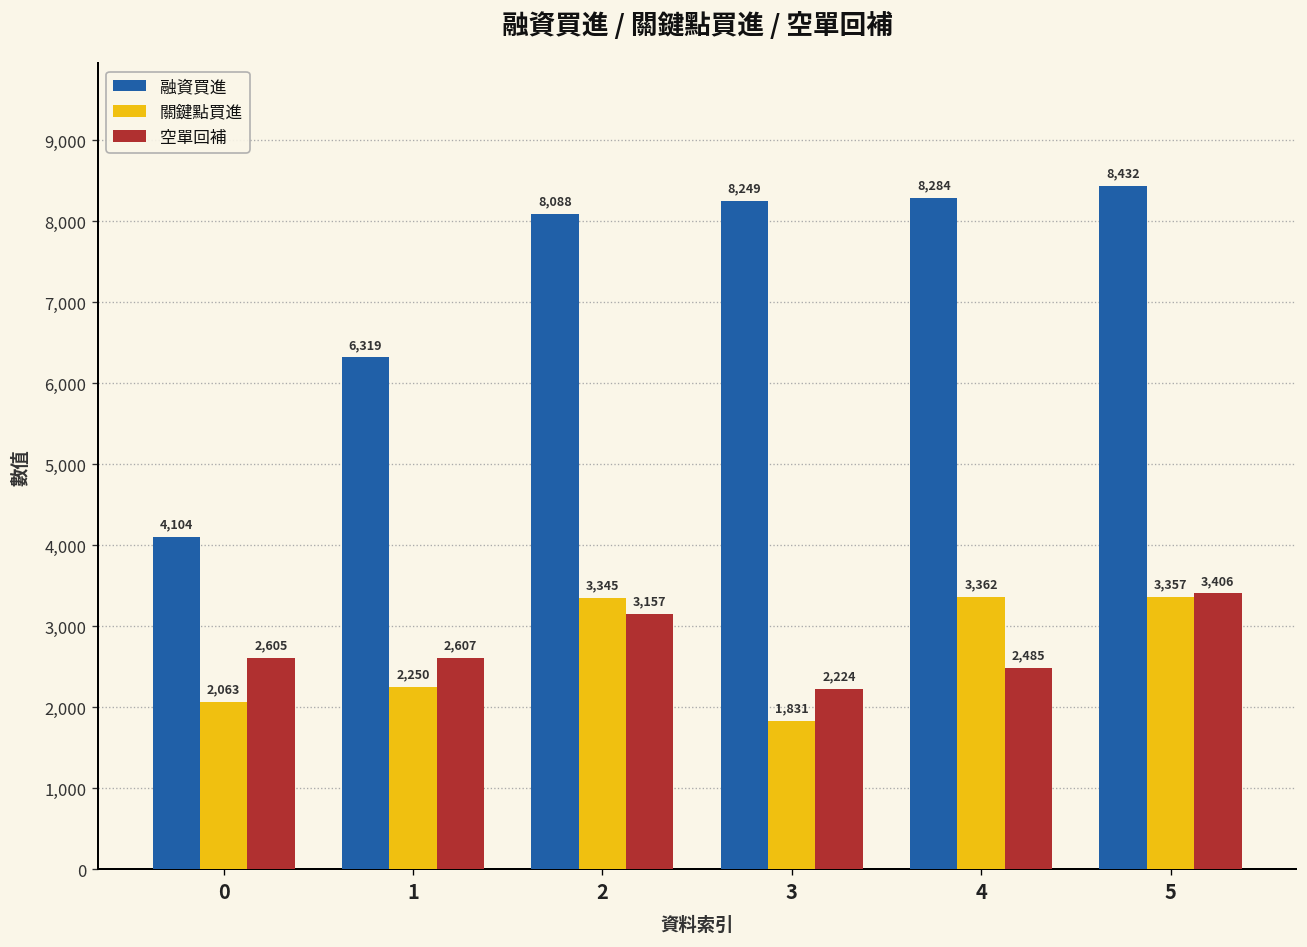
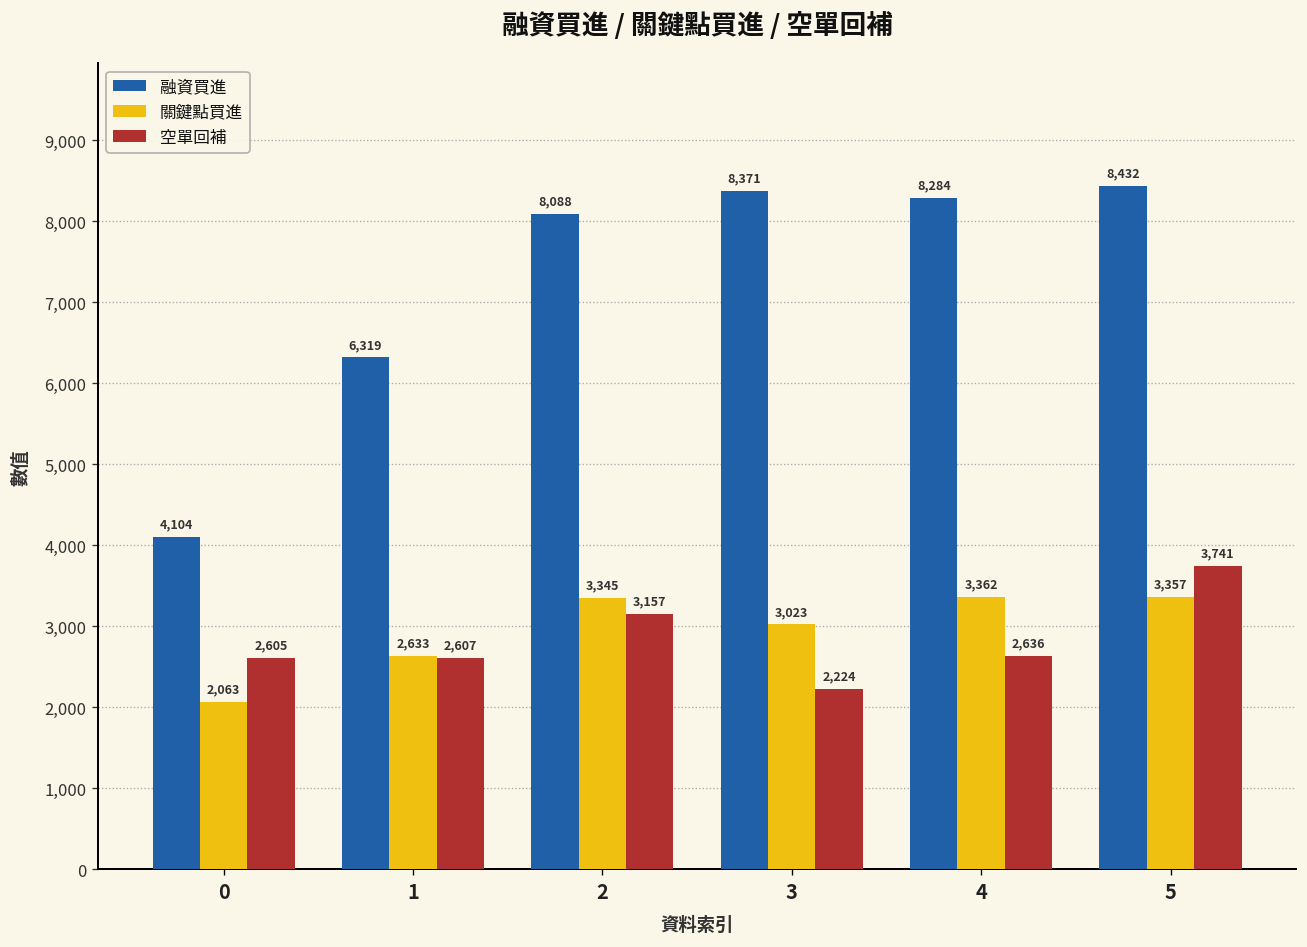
  {
    "融資買進": {
      "0": "4,104",
      "1": "6,319",
      "2": "8,088",
-     "3": "8,249",
+     "3": "8,371",
      "4": "8,284",
      "5": "8,432"
    },
    "關鍵點買進": {
      "0": "2,063",
-     "1": "2,250",
+     "1": "2,633",
      "2": "3,345",
-     "3": "1,831",
+     "3": "3,023",
      "4": "3,362",
      "5": "3,357"
    },
    "空單回補": {
      "0": "2,605",
      "1": "2,607",
      "2": "3,157",
      "3": "2,224",
-     "4": "2,485",
-     "5": "3,406"
+     "4": "2,636",
+     "5": "3,741"
    }
  }
